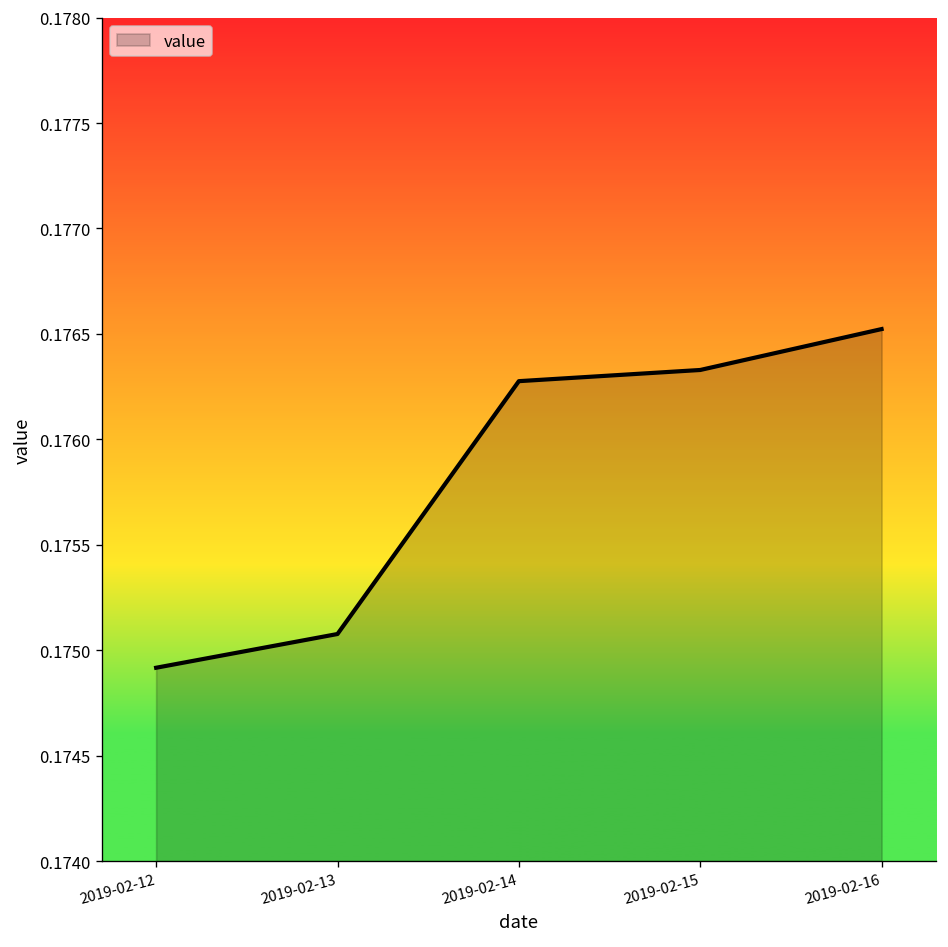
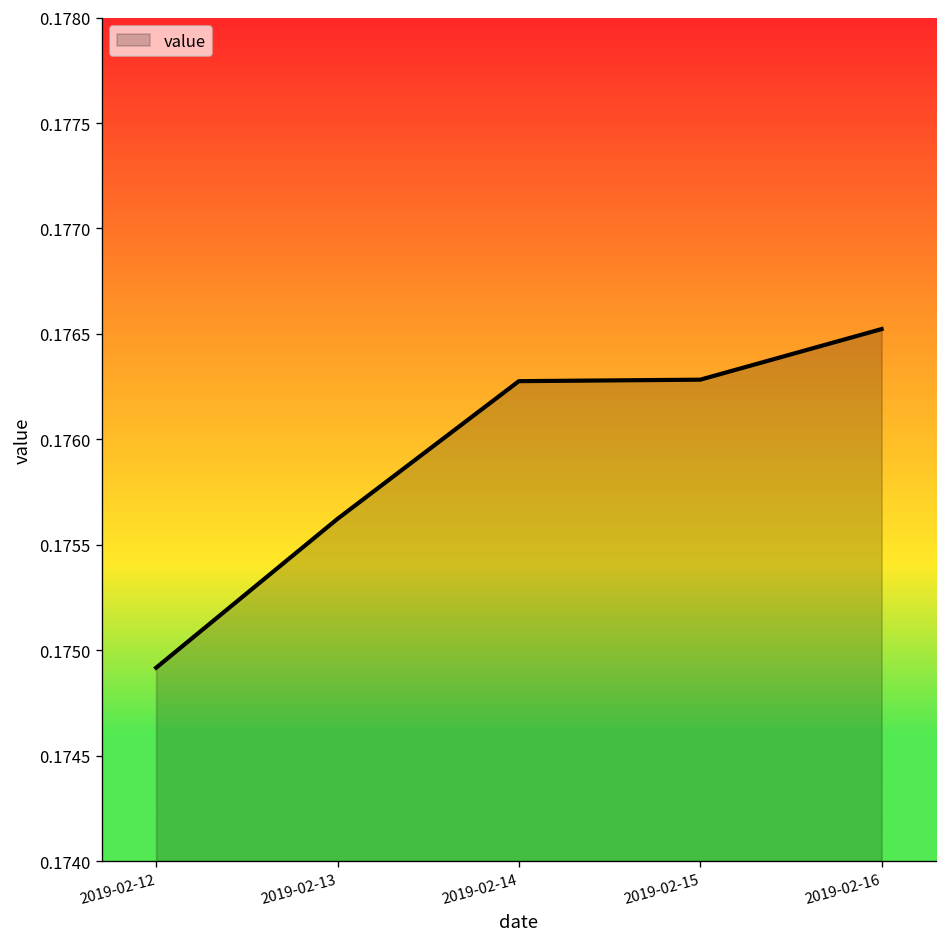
  {
    "2019-02-12": 0.17492,
-   "2019-02-13": 0.17508,
+   "2019-02-13": 0.17562,
    "2019-02-14": 0.17628,
-   "2019-02-15": 0.17633,
+   "2019-02-15": 0.17628,
    "2019-02-16": 0.17652
  }
